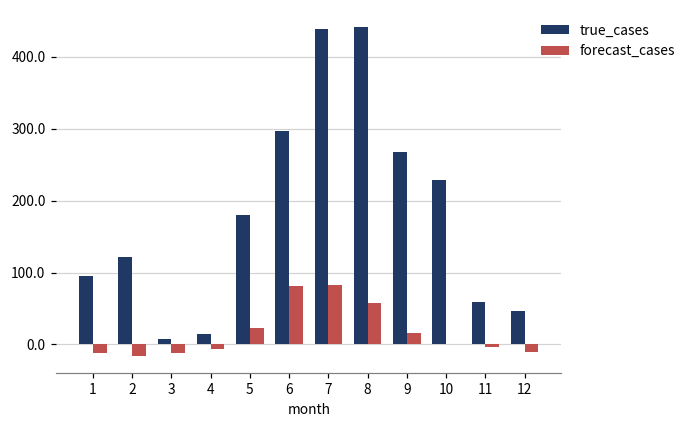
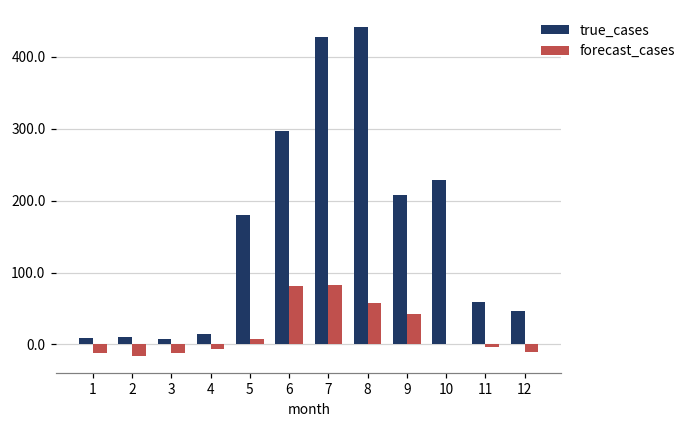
  {
    "true_cases": {
-     "1": 100,
-     "2": 120,
+     "1": 10,
+     "2": 10,
      "3": 10,
      "4": 10,
      "5": 180,
      "6": 300,
-     "7": 440,
+     "7": 430,
      "8": 440,
-     "9": 270,
+     "9": 210,
      "10": 230,
      "11": 60,
      "12": 50
    },
    "forecast_cases": {
      "1": -10,
      "2": -20,
      "3": -10,
      "4": -10,
-     "5": 20,
+     "5": 10,
      "6": 80,
      "7": 80,
      "8": 60,
-     "9": 20,
+     "9": 40,
      "11": 0,
      "12": -10
    }
  }
